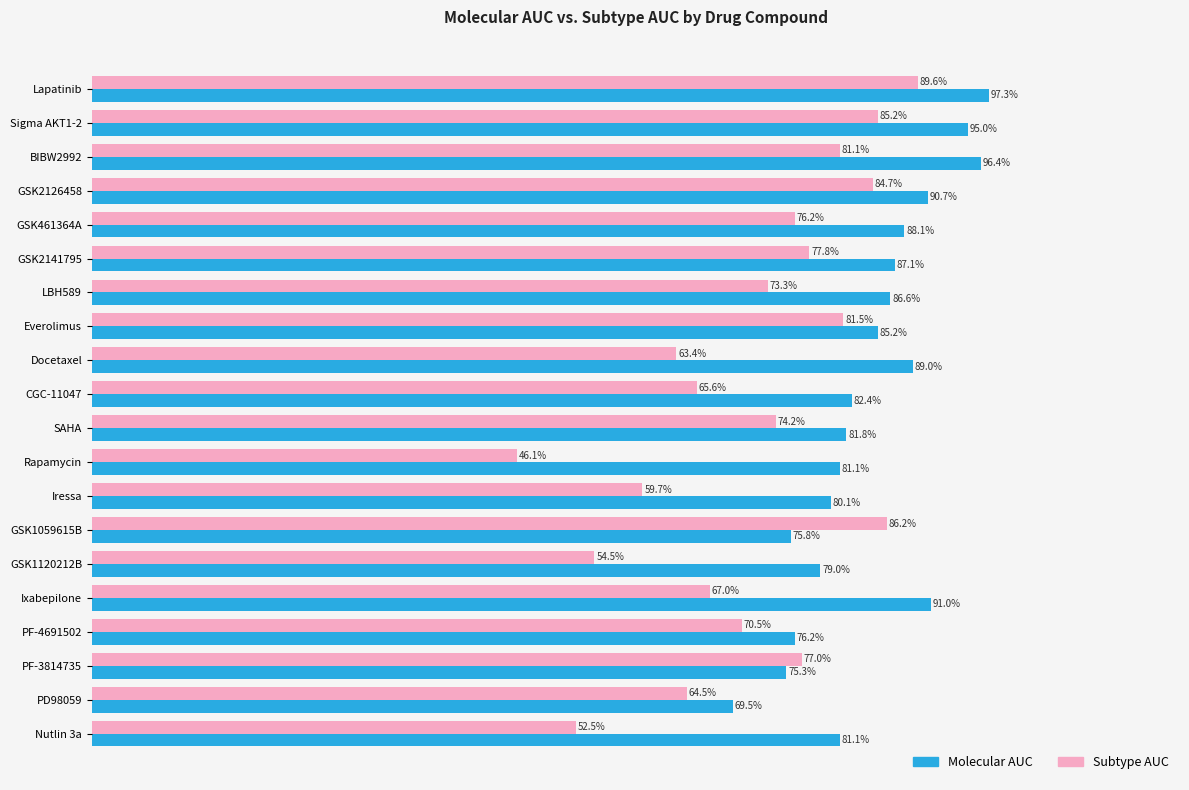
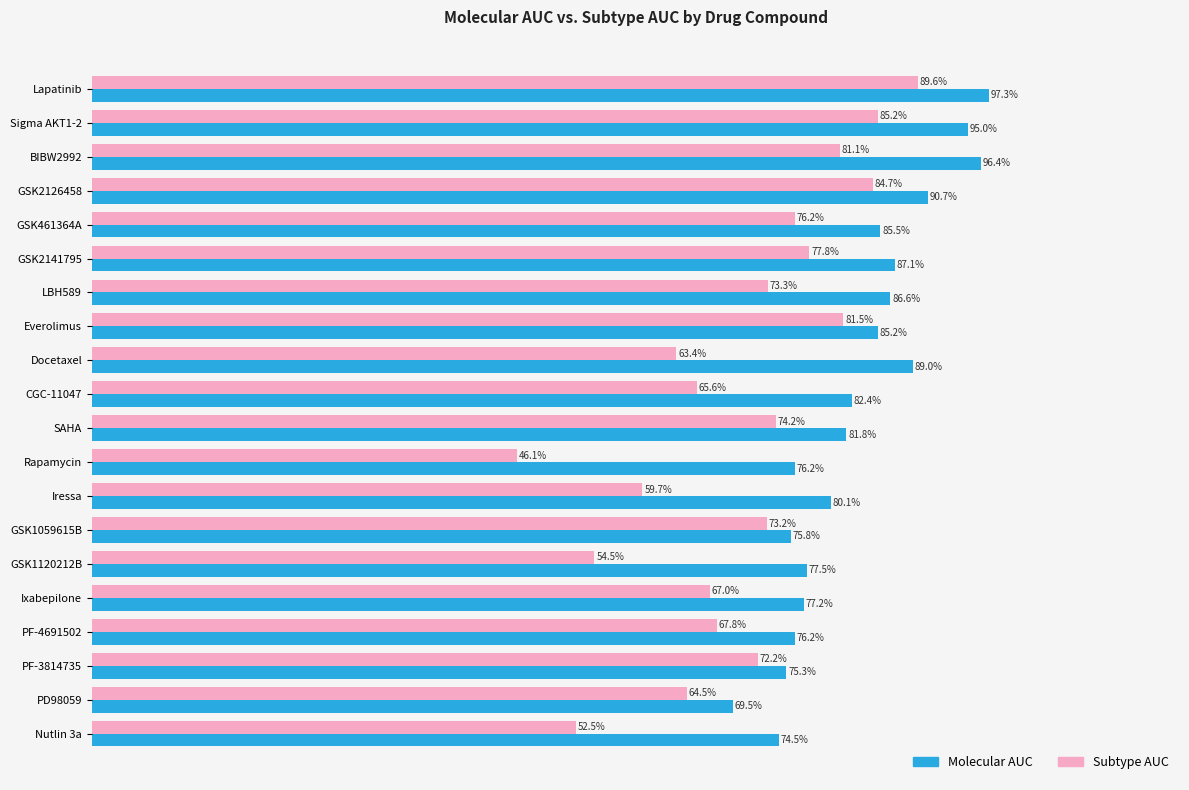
  {
    "Molecular AUC": {
      "Lapatinib": "97.3%",
      "Sigma AKT1-2": "95.0%",
      "BIBW2992": "96.4%",
      "GSK2126458": "90.7%",
-     "GSK461364A": "88.1%",
+     "GSK461364A": "85.5%",
      "GSK2141795": "87.1%",
      "LBH589": "86.6%",
      "Everolimus": "85.2%",
      "Docetaxel": "89.0%",
      "CGC-11047": "82.4%",
      "SAHA": "81.8%",
-     "Rapamycin": "81.1%",
+     "Rapamycin": "76.2%",
      "Iressa": "80.1%",
      "GSK1059615B": "75.8%",
-     "GSK1120212B": "79.0%",
-     "Ixabepilone": "91.0%",
+     "GSK1120212B": "77.5%",
+     "Ixabepilone": "77.2%",
      "PF-4691502": "76.2%",
      "PF-3814735": "75.3%",
      "PD98059": "69.5%",
-     "Nutlin 3a": "81.1%"
+     "Nutlin 3a": "74.5%"
    },
    "Subtype AUC": {
      "Lapatinib": "89.6%",
      "Sigma AKT1-2": "85.2%",
      "BIBW2992": "81.1%",
      "GSK2126458": "84.7%",
      "GSK461364A": "76.2%",
      "GSK2141795": "77.8%",
      "LBH589": "73.3%",
      "Everolimus": "81.5%",
      "Docetaxel": "63.4%",
      "CGC-11047": "65.6%",
      "SAHA": "74.2%",
      "Rapamycin": "46.1%",
      "Iressa": "59.7%",
-     "GSK1059615B": "86.2%",
+     "GSK1059615B": "73.2%",
      "GSK1120212B": "54.5%",
      "Ixabepilone": "67.0%",
-     "PF-4691502": "70.5%",
-     "PF-3814735": "77.0%",
+     "PF-4691502": "67.8%",
+     "PF-3814735": "72.2%",
      "PD98059": "64.5%",
      "Nutlin 3a": "52.5%"
    }
  }
